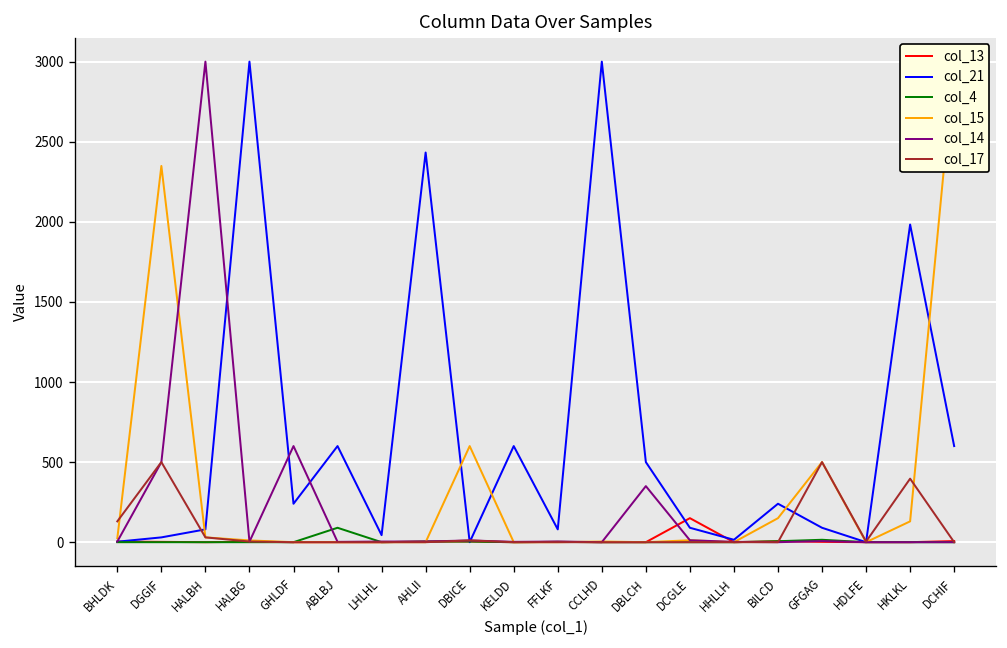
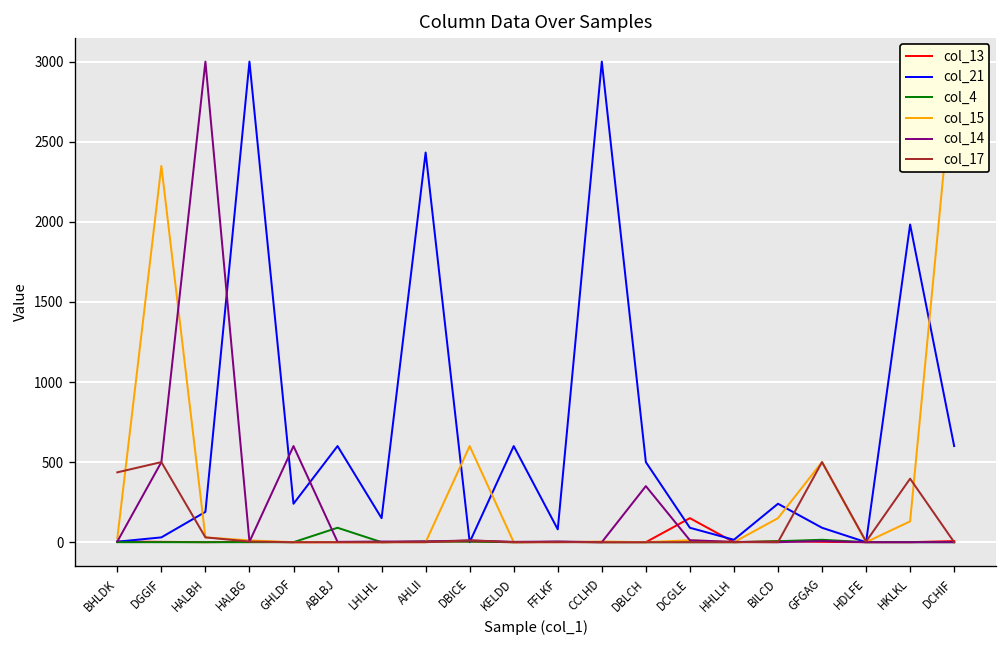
  {
    "col_13": {
      "DCGLE": 150
    },
    "col_21": {
      "DGGIF": 30,
-     "HALBH": 80,
+     "HALBH": 190,
      "HALBG": 3000,
      "GHLDF": 240,
      "ABLBJ": 600,
-     "LHLHL": 40,
+     "LHLHL": 150,
      "AHLII": 2430,
      "KELDD": 600,
      "FFLKF": 80,
      "CCLHD": 3000,
      "DBLCH": 500,
      "DCGLE": 90,
      "BILCD": 240,
      "GFGAG": 90,
      "HKLKL": 1980,
      "DCHIF": 600
    },
    "col_4": {
      "ABLBJ": 90
    },
    "col_15": {
      "BHLDK": 30,
      "DGGIF": 2350,
      "DBICE": 600,
      "BILCD": 150,
      "HKLKL": 130
    },
    "col_14": {
      "HALBH": 3000,
      "GHLDF": 600,
      "DBLCH": 350
    },
    "col_17": {
-     "BHLDK": 130,
+     "BHLDK": 440,
      "HKLKL": 400
    }
  }
